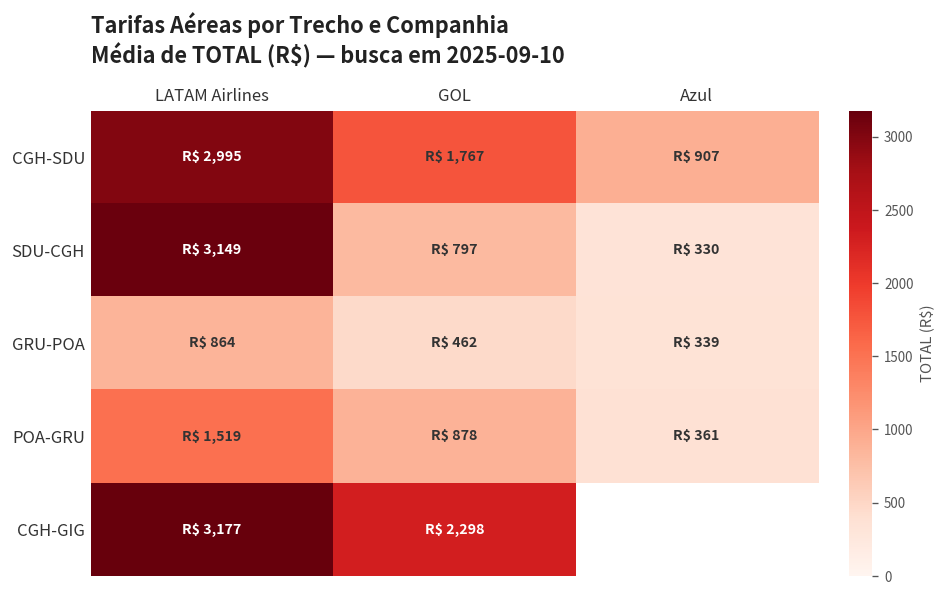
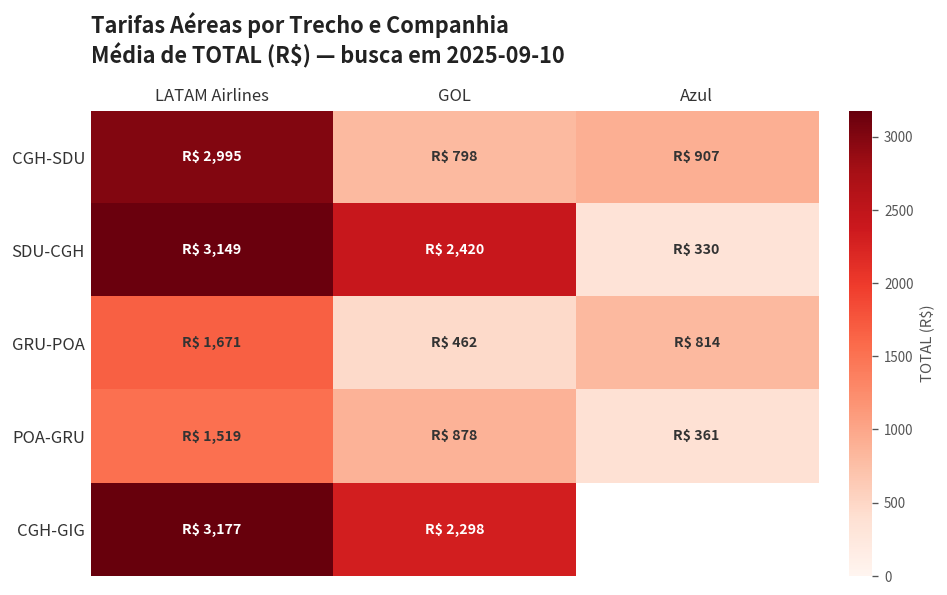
  {
    "CGH-SDU": {
      "LATAM Airlines": "2,995",
-     "GOL": "1,767",
+     "GOL": "798",
      "Azul": "907"
    },
    "SDU-CGH": {
      "LATAM Airlines": "3,149",
-     "GOL": "797",
+     "GOL": "2,420",
      "Azul": "330"
    },
    "GRU-POA": {
-     "LATAM Airlines": "864",
+     "LATAM Airlines": "1,671",
      "GOL": "462",
-     "Azul": "339"
+     "Azul": "814"
    },
    "POA-GRU": {
      "LATAM Airlines": "1,519",
      "GOL": "878",
      "Azul": "361"
    },
    "CGH-GIG": {
      "LATAM Airlines": "3,177",
      "GOL": "2,298"
    }
  }
